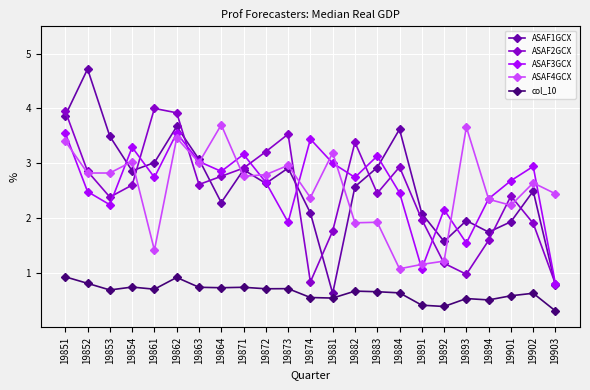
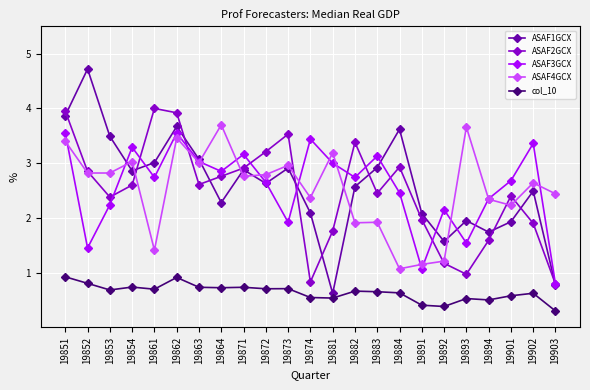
  {
    "ASAF3GCX": {
      "19851": 3.6,
-     "19852": 2.5,
+     "19852": 1.5,
      "19853": 2.2,
      "19854": 3.3,
      "19861": 2.7,
      "19862": 3.6,
      "19864": 2.9,
      "19871": 3.2,
      "19873": 1.9,
      "19874": 3.4,
      "19881": 3.0,
      "19882": 2.7,
      "19883": 3.1,
      "19884": 2.5,
      "19891": 1.1,
      "19892": 2.2,
      "19893": 1.5,
      "19901": 2.7,
-     "19902": 2.9
+     "19902": 3.4
    },
    "ASAF4GCX": {
      "19851": 3.4,
      "19853": 2.8,
      "19854": 3.0,
      "19861": 1.4,
      "19862": 3.5,
      "19864": 3.7,
      "19871": 2.8,
      "19872": 2.8,
      "19873": 3.0,
      "19874": 2.4,
      "19881": 3.2,
      "19882": 1.9,
      "19883": 1.9,
      "19884": 1.1,
      "19891": 1.2,
      "19893": 3.7,
      "19901": 2.2,
      "19902": 2.6,
      "19903": 2.4
    },
    "col_10": {
      "19851": 0.9,
      "19852": 0.8,
      "19853": 0.7,
      "19854": 0.7,
      "19861": 0.7,
      "19862": 0.9,
      "19863": 0.7,
      "19864": 0.7,
      "19871": 0.7,
      "19872": 0.7,
      "19873": 0.7,
      "19874": 0.5,
      "19881": 0.5,
      "19882": 0.7,
      "19883": 0.7,
      "19884": 0.6,
      "19891": 0.4,
      "19892": 0.4,
      "19893": 0.5,
      "19894": 0.5,
      "19901": 0.6,
      "19902": 0.6,
      "19903": 0.3
    }
  }
